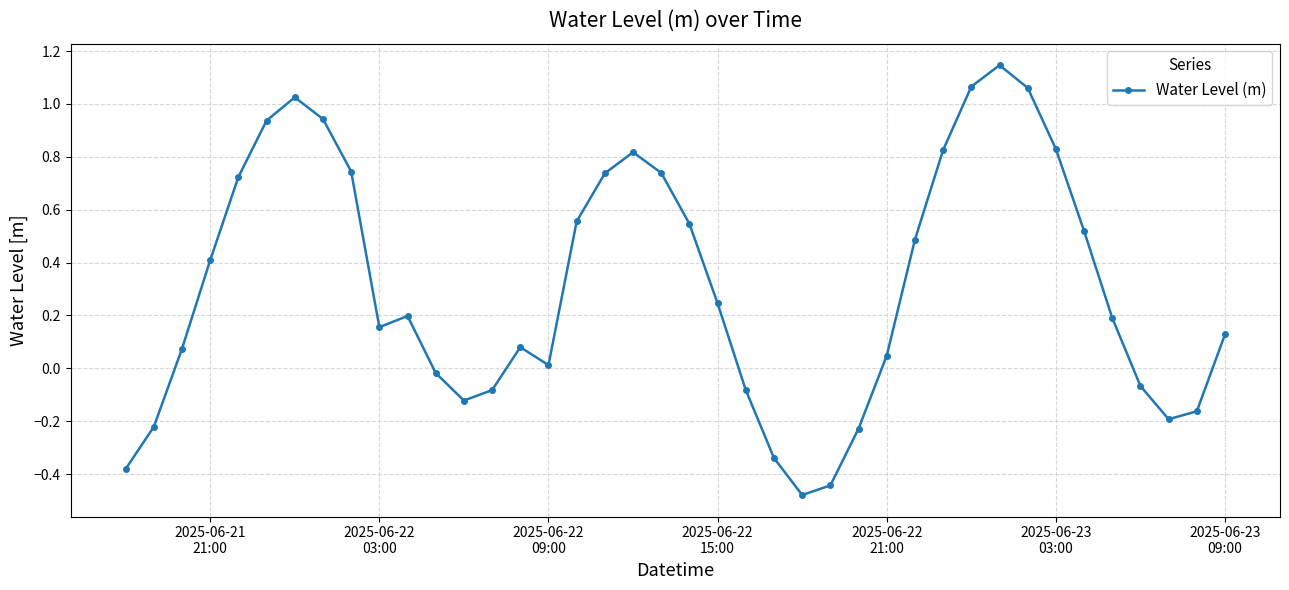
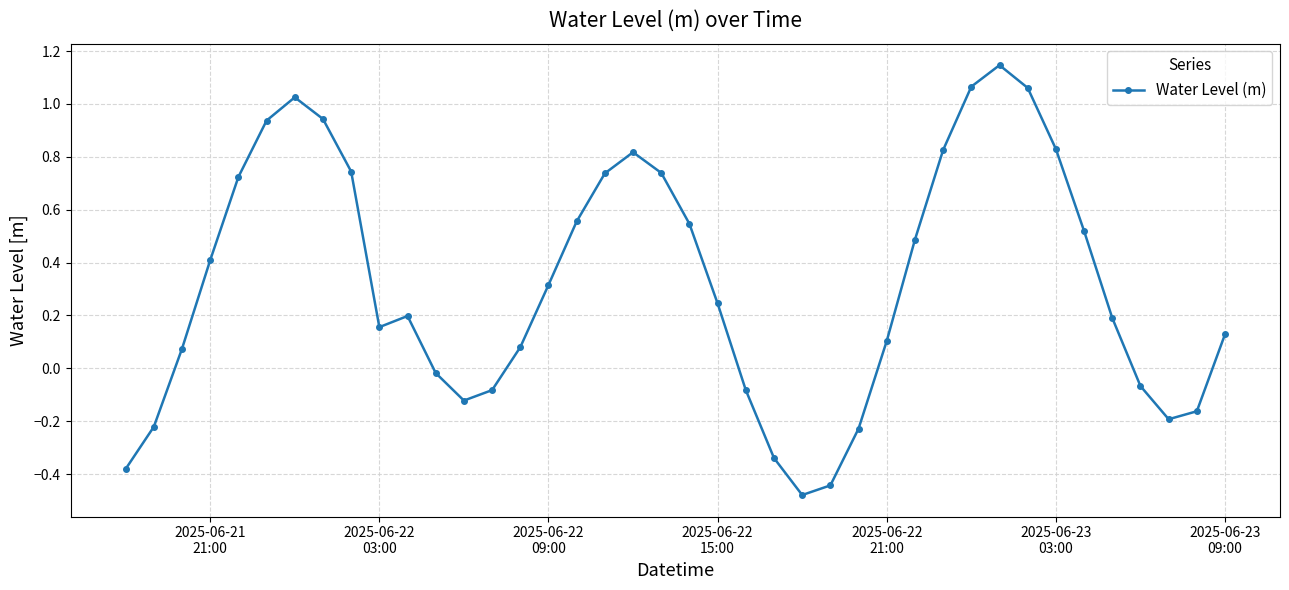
  {
    "2025-06-21 21:00": 0.41,
    "2025-06-22 03:00": 0.16,
-   "2025-06-22 09:00": 0.01,
+   "2025-06-22 09:00": 0.32,
    "2025-06-22 15:00": 0.25,
-   "2025-06-22 21:00": 0.05,
+   "2025-06-22 21:00": 0.10,
    "2025-06-23 03:00": 0.83,
    "2025-06-23 09:00": 0.13
  }
